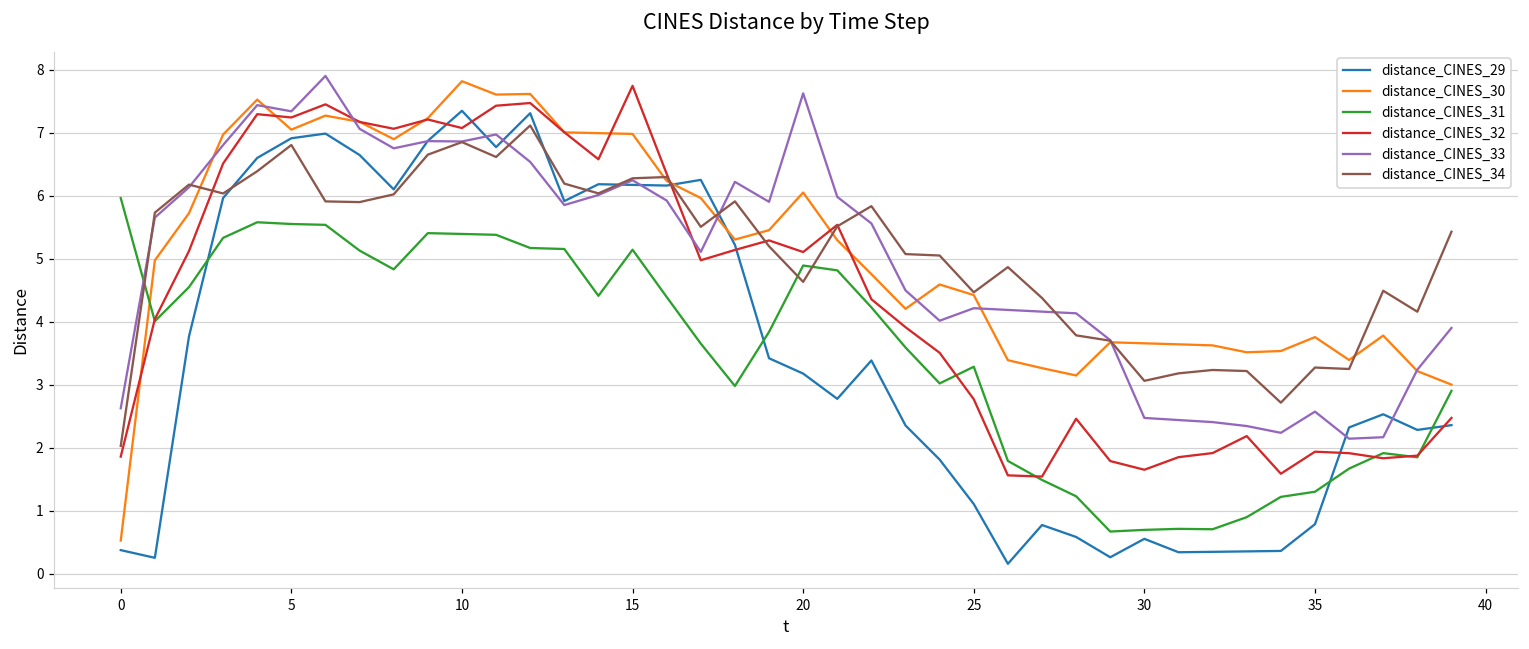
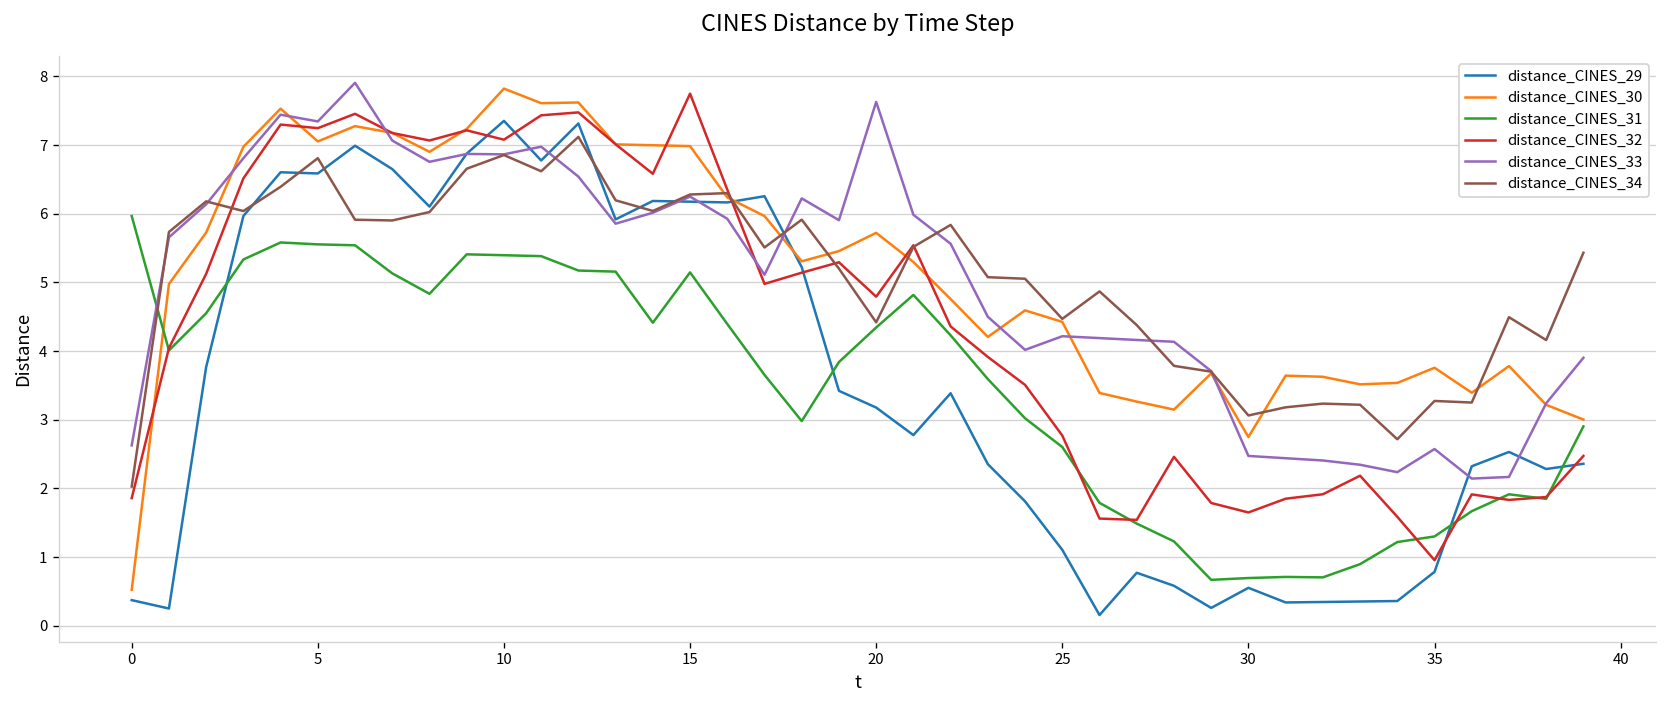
  {
    "distance_CINES_29": {
      "0": 0.4,
-     "5": 6.9,
+     "5": 6.6,
      "10": 7.4,
      "15": 6.2,
      "20": 3.2,
      "25": 1.1,
      "30": 0.6,
      "35": 0.8
    },
    "distance_CINES_30": {
      "0": 0.5,
      "5": 7.1,
      "10": 7.8,
      "15": 7.0,
-     "20": 6.1,
-     "30": 3.7,
+     "20": 5.7,
+     "30": 2.7,
      "35": 3.8
    },
    "distance_CINES_31": {
      "0": 6.0,
      "5": 5.6,
      "10": 5.4,
      "15": 5.1,
-     "20": 4.9,
-     "25": 3.3,
+     "20": 4.3,
+     "25": 2.6,
      "30": 0.7,
      "35": 1.3
    },
    "distance_CINES_32": {
      "0": 1.9,
      "5": 7.2,
      "10": 7.1,
      "15": 7.7,
-     "20": 5.1,
+     "20": 4.8,
      "25": 2.8,
      "30": 1.7,
-     "35": 1.9
+     "35": 1.0
    },
    "distance_CINES_33": {
      "0": 2.6,
      "5": 7.3,
      "20": 7.6,
      "25": 4.2,
      "30": 2.5,
      "35": 2.6
    },
    "distance_CINES_34": {
      "0": 2.0,
      "5": 6.8,
-     "20": 4.6,
+     "20": 4.4,
      "30": 3.1,
      "35": 3.3
    }
  }
